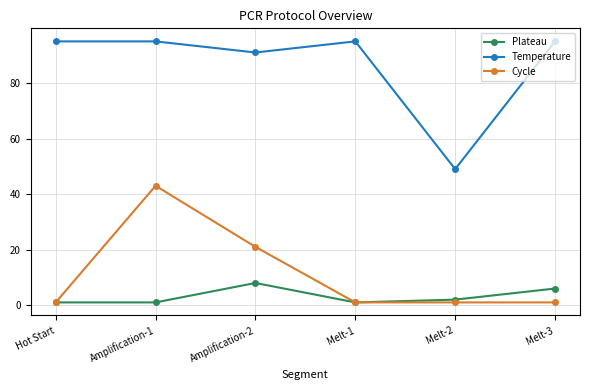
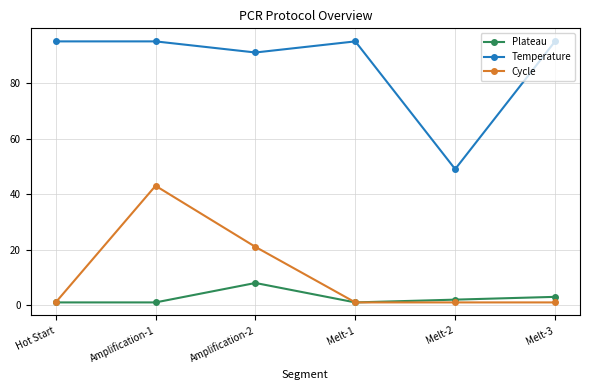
  {
    "Plateau": {
      "Amplification-1": 1,
      "Amplification-2": 8,
      "Melt-2": 2,
-     "Melt-3": 6
+     "Melt-3": 3
    },
    "Temperature": {
      "Hot Start": 95,
      "Amplification-1": 95,
      "Amplification-2": 91,
      "Melt-1": 95,
      "Melt-2": 49
    },
    "Cycle": {
      "Amplification-1": 43,
      "Amplification-2": 21,
      "Melt-2": 1,
      "Melt-3": 1
    }
  }
